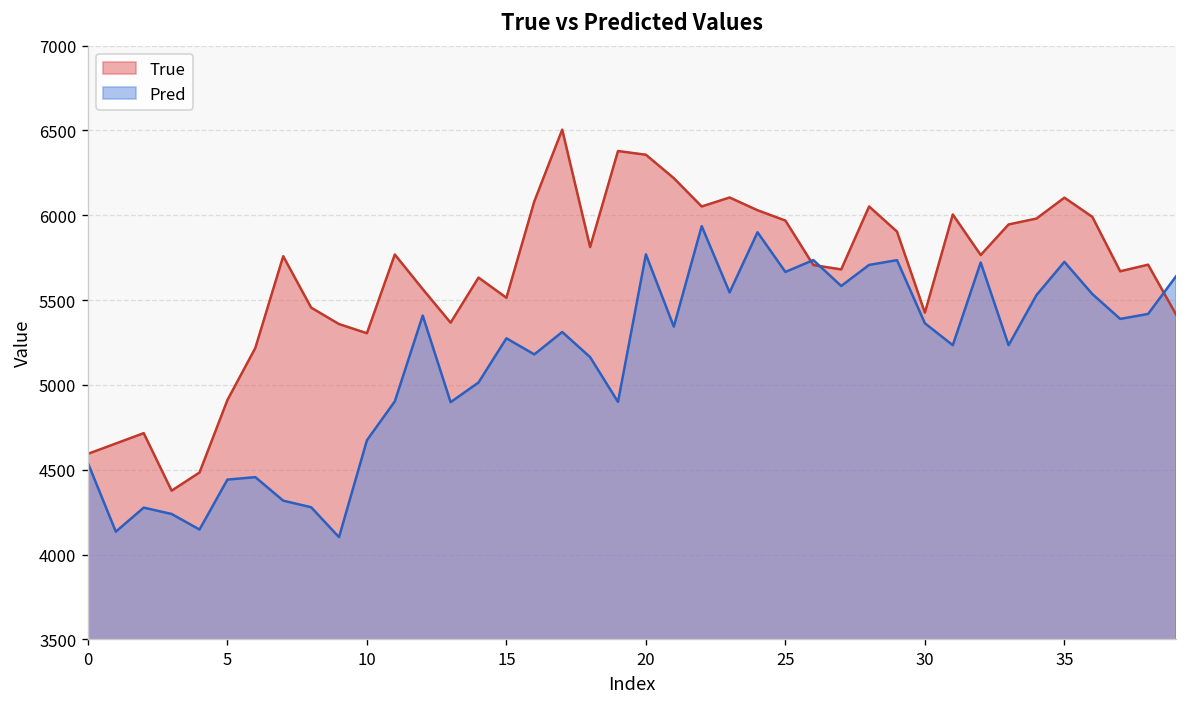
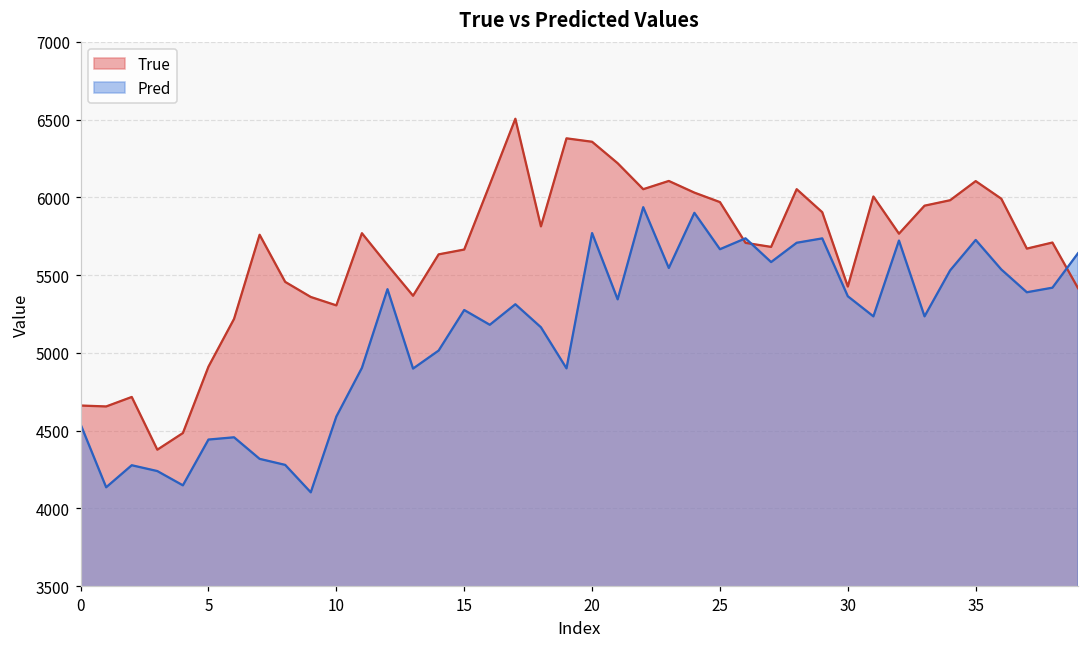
  {
    "True": {
-     "0": 4590,
+     "0": 4660,
      "5": 4910,
      "10": 5310,
-     "15": 5510,
+     "15": 5660,
      "20": 6360,
      "25": 5970,
      "30": 5430,
      "35": 6100
    },
    "Pred": {
      "0": 4540,
      "5": 4440,
-     "10": 4670,
+     "10": 4590,
      "15": 5280,
      "20": 5770,
      "25": 5670,
      "30": 5360,
      "35": 5730
    }
  }
